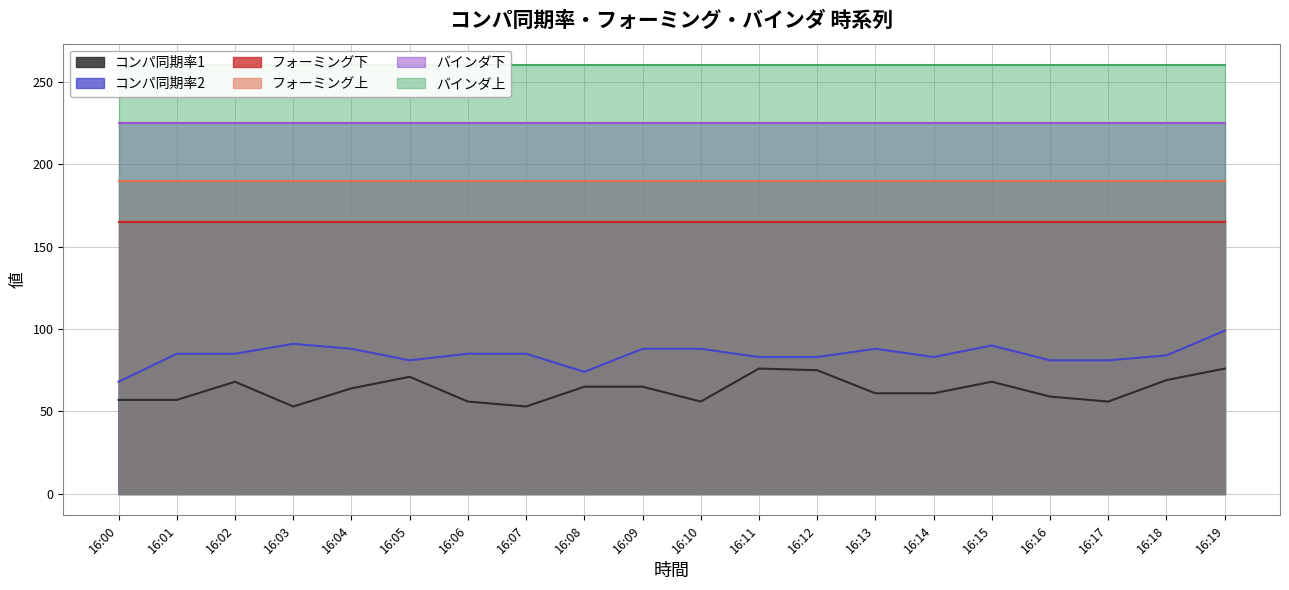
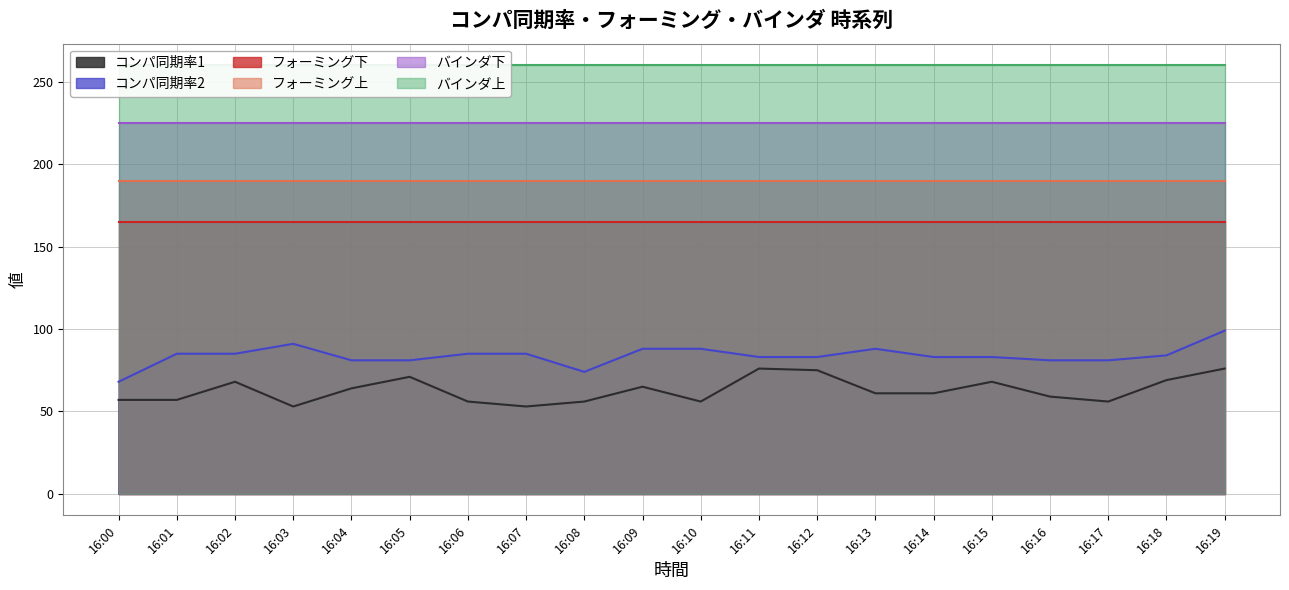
  {
    "コンパ同期率1": {
      "16:00": 57,
      "16:01": 57,
      "16:02": 68,
      "16:03": 53,
      "16:04": 64,
      "16:05": 71,
      "16:06": 56,
      "16:07": 53,
-     "16:08": 65,
+     "16:08": 56,
      "16:09": 65,
      "16:10": 56,
      "16:11": 76,
      "16:12": 75,
      "16:13": 61,
      "16:14": 61,
      "16:15": 68,
      "16:16": 59,
      "16:17": 56,
      "16:18": 69,
      "16:19": 76
    },
    "コンパ同期率2": {
      "16:00": 68,
      "16:01": 85,
      "16:02": 85,
      "16:03": 91,
-     "16:04": 88,
+     "16:04": 81,
      "16:05": 81,
      "16:06": 85,
      "16:07": 85,
      "16:08": 74,
      "16:09": 88,
      "16:10": 88,
      "16:11": 83,
      "16:12": 83,
      "16:13": 88,
      "16:14": 83,
-     "16:15": 90,
+     "16:15": 83,
      "16:16": 81,
      "16:17": 81,
      "16:18": 84,
      "16:19": 99
    },
    "フォーミング下": {
      "16:00": 165,
      "16:01": 165,
      "16:02": 165,
      "16:03": 165,
      "16:04": 165,
      "16:05": 165,
      "16:06": 165,
      "16:07": 165,
      "16:08": 165,
      "16:09": 165,
      "16:10": 165,
      "16:11": 165,
      "16:12": 165,
      "16:13": 165,
      "16:14": 165,
      "16:15": 165,
      "16:16": 165,
      "16:17": 165,
      "16:18": 165,
      "16:19": 165
    },
    "フォーミング上": {
      "16:00": 190,
      "16:01": 190,
      "16:02": 190,
      "16:03": 190,
      "16:04": 190,
      "16:05": 190,
      "16:06": 190,
      "16:07": 190,
      "16:08": 190,
      "16:09": 190,
      "16:10": 190,
      "16:11": 190,
      "16:12": 190,
      "16:13": 190,
      "16:14": 190,
      "16:15": 190,
      "16:16": 190,
      "16:17": 190,
      "16:18": 190,
      "16:19": 190
    },
    "バインダ下": {
      "16:00": 225,
      "16:01": 225,
      "16:02": 225,
      "16:03": 225,
      "16:04": 225,
      "16:05": 225,
      "16:06": 225,
      "16:07": 225,
      "16:08": 225,
      "16:09": 225,
      "16:10": 225,
      "16:11": 225,
      "16:12": 225,
      "16:13": 225,
      "16:14": 225,
      "16:15": 225,
      "16:16": 225,
      "16:17": 225,
      "16:18": 225,
      "16:19": 225
    },
    "バインダ上": {
      "16:07": 260,
      "16:08": 260,
      "16:09": 260,
      "16:10": 260,
      "16:11": 260,
      "16:12": 260,
      "16:13": 260,
      "16:14": 260,
      "16:15": 260,
      "16:16": 260,
      "16:17": 260,
      "16:18": 260,
      "16:19": 260
    }
  }
